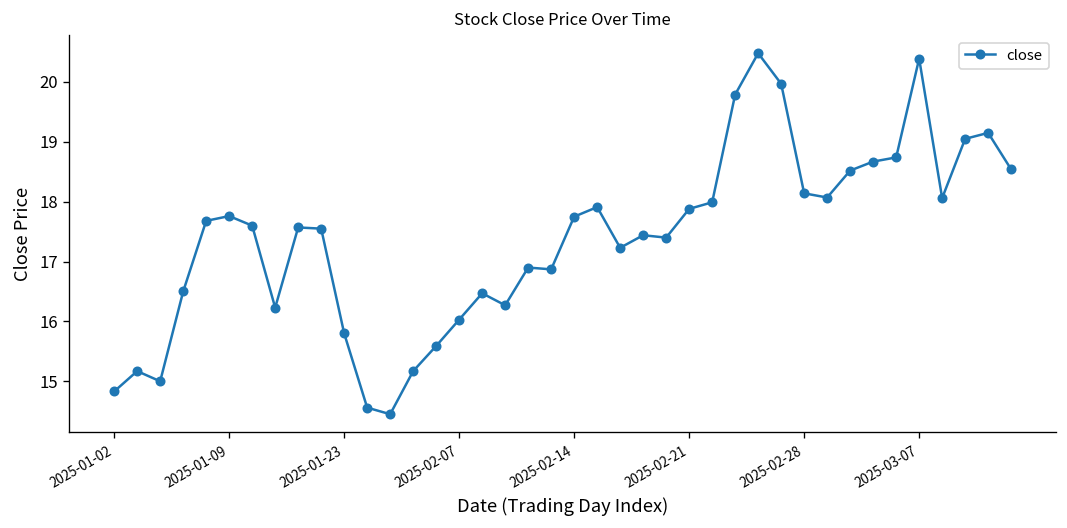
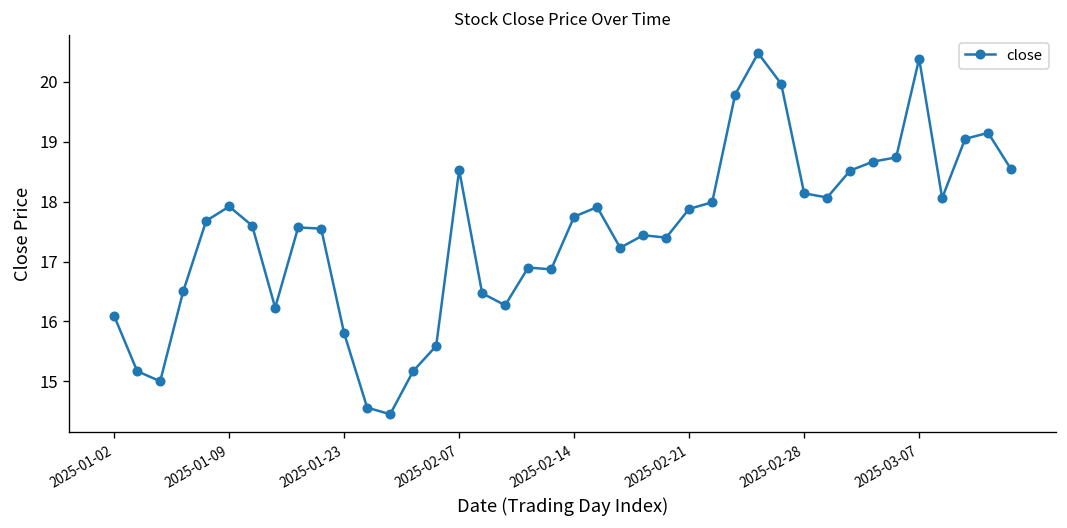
  {
-   "2025-01-02": 14.8,
-   "2025-01-09": 17.8,
+   "2025-01-02": 16.1,
+   "2025-01-09": 17.9,
    "2025-01-23": 15.8,
-   "2025-02-07": 16.0,
+   "2025-02-07": 18.5,
    "2025-02-14": 17.8,
    "2025-02-21": 17.9,
    "2025-02-28": 18.1,
    "2025-03-07": 20.4
  }
